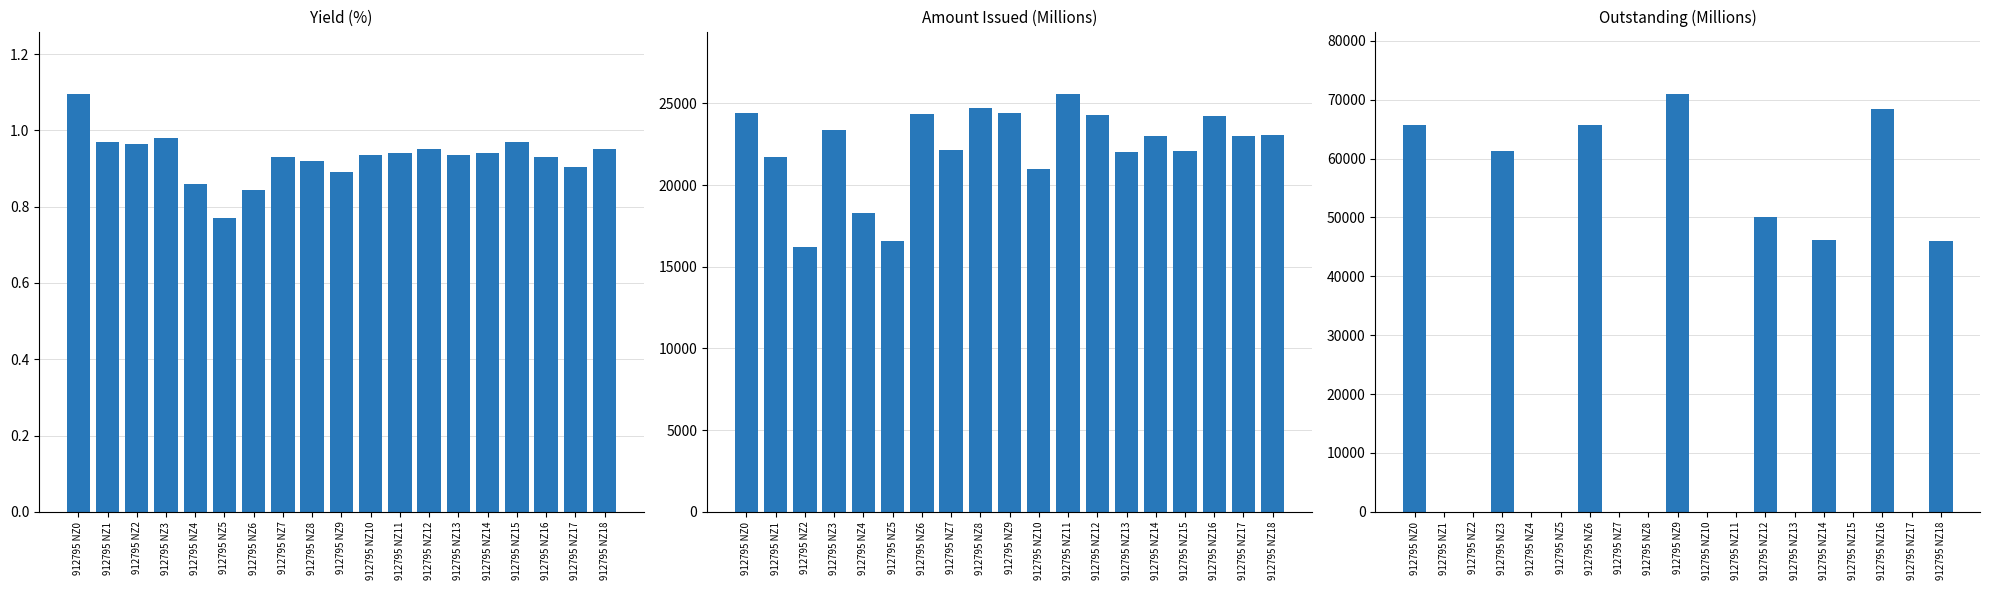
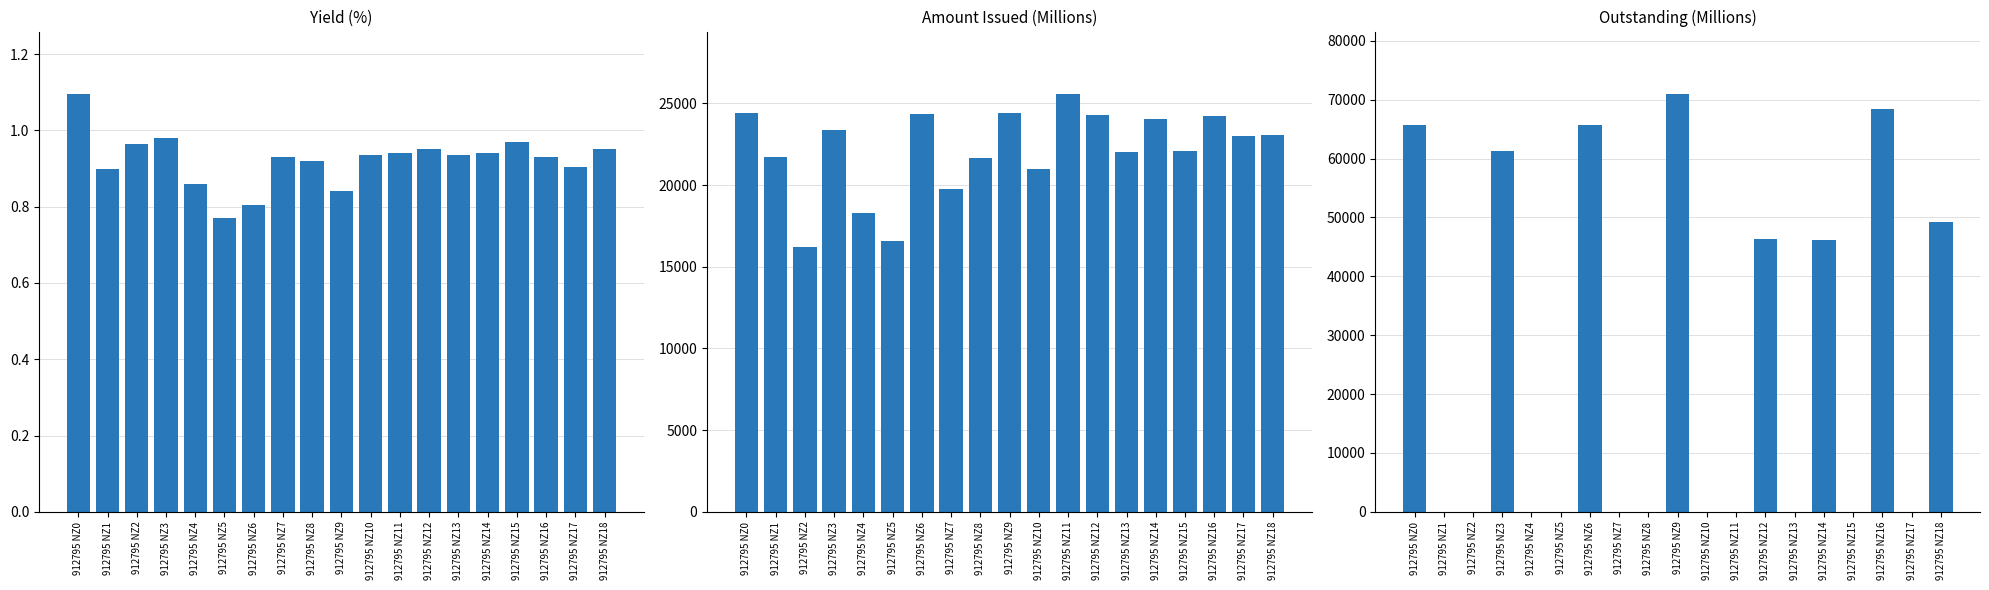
  {
    "Yield (%)": {
      "912795 NZ0": 1.10,
-     "912795 NZ1": 0.97,
+     "912795 NZ1": 0.90,
      "912795 NZ2": 0.96,
      "912795 NZ3": 0.98,
      "912795 NZ4": 0.86,
      "912795 NZ5": 0.77,
-     "912795 NZ6": 0.85,
+     "912795 NZ6": 0.80,
      "912795 NZ7": 0.93,
      "912795 NZ8": 0.92,
-     "912795 NZ9": 0.89,
+     "912795 NZ9": 0.84,
      "912795 NZ10": 0.94,
      "912795 NZ11": 0.94,
      "912795 NZ12": 0.95,
      "912795 NZ13": 0.94,
      "912795 NZ14": 0.94,
      "912795 NZ15": 0.97,
      "912795 NZ16": 0.93,
      "912795 NZ17": 0.91,
      "912795 NZ18": 0.95
    },
    "Amount Issued (Millions)": {
      "912795 NZ0": 24400,
      "912795 NZ1": 21700,
      "912795 NZ2": 16200,
      "912795 NZ3": 23400,
      "912795 NZ4": 18300,
      "912795 NZ5": 16600,
      "912795 NZ6": 24400,
-     "912795 NZ7": 22100,
-     "912795 NZ8": 24700,
+     "912795 NZ7": 19700,
+     "912795 NZ8": 21600,
      "912795 NZ9": 24400,
      "912795 NZ10": 21000,
      "912795 NZ11": 25600,
      "912795 NZ12": 24300,
      "912795 NZ13": 22000,
-     "912795 NZ14": 23000,
+     "912795 NZ14": 24100,
      "912795 NZ15": 22100,
      "912795 NZ16": 24200,
      "912795 NZ17": 23000,
      "912795 NZ18": 23100
    },
    "Outstanding (Millions)": {
      "912795 NZ0": 66000,
      "912795 NZ1": 0,
      "912795 NZ2": 0,
      "912795 NZ3": 61000,
      "912795 NZ4": 0,
      "912795 NZ5": 0,
      "912795 NZ6": 66000,
      "912795 NZ7": 0,
      "912795 NZ8": 0,
      "912795 NZ9": 71000,
      "912795 NZ10": 0,
      "912795 NZ11": 0,
-     "912795 NZ12": 50000,
+     "912795 NZ12": 46000,
      "912795 NZ13": 0,
      "912795 NZ14": 46000,
      "912795 NZ15": 0,
      "912795 NZ16": 68000,
      "912795 NZ17": 0,
-     "912795 NZ18": 46000
+     "912795 NZ18": 49000
    }
  }
